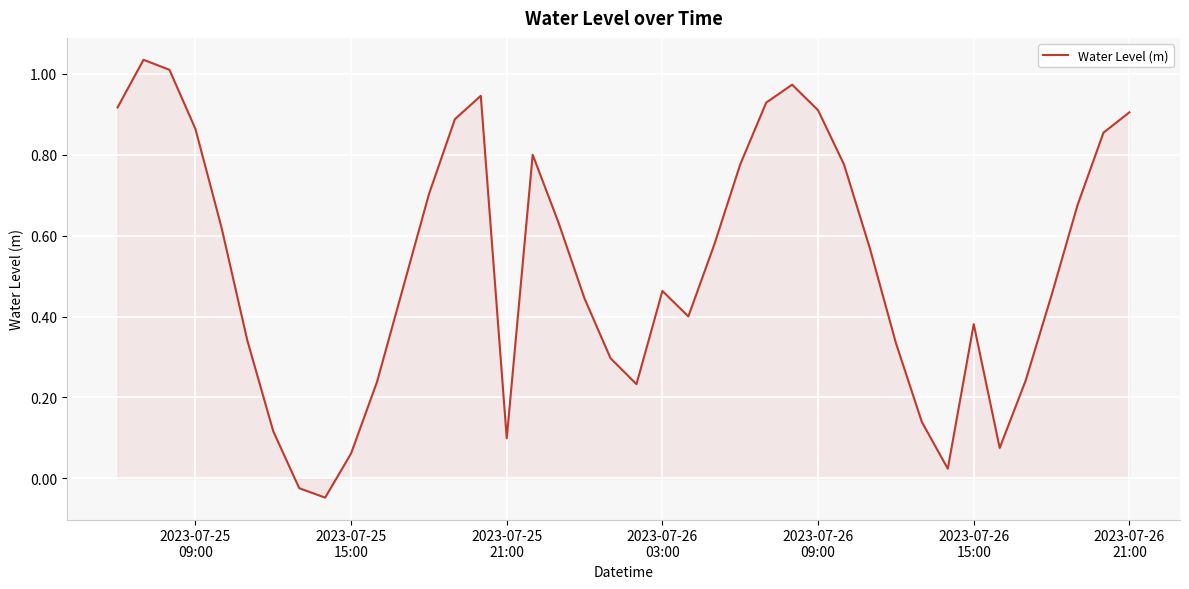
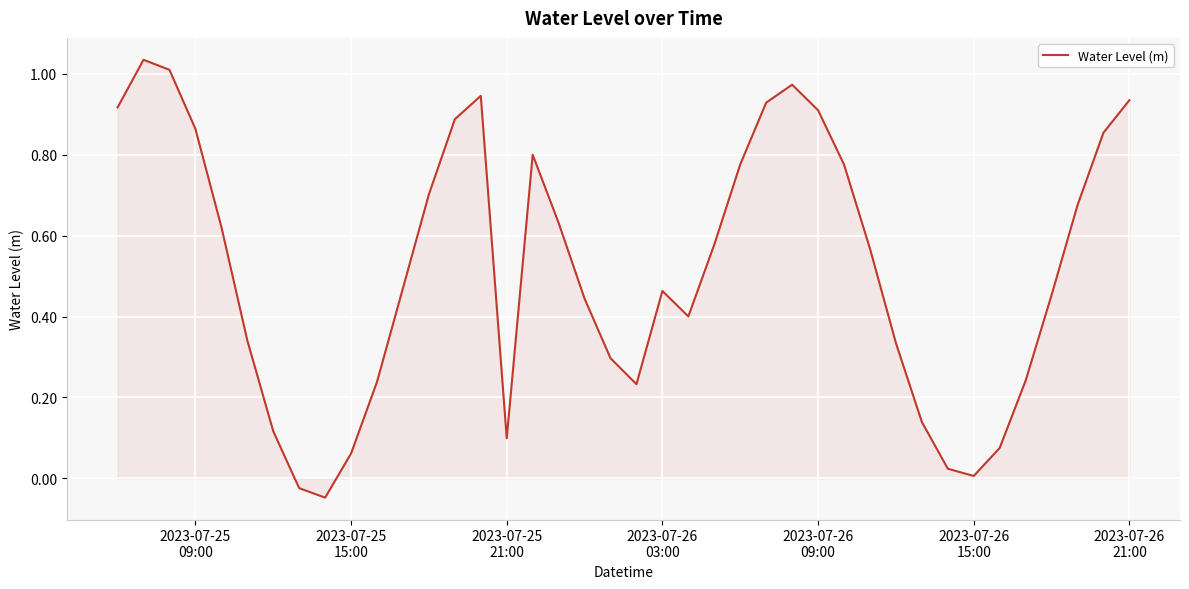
  {
    "Water Level (m)": {
-     "2023-07-26 15:00": 0.38,
-     "2023-07-26 21:00": 0.90
+     "2023-07-26 15:00": 0.01,
+     "2023-07-26 21:00": 0.93
    }
  }
